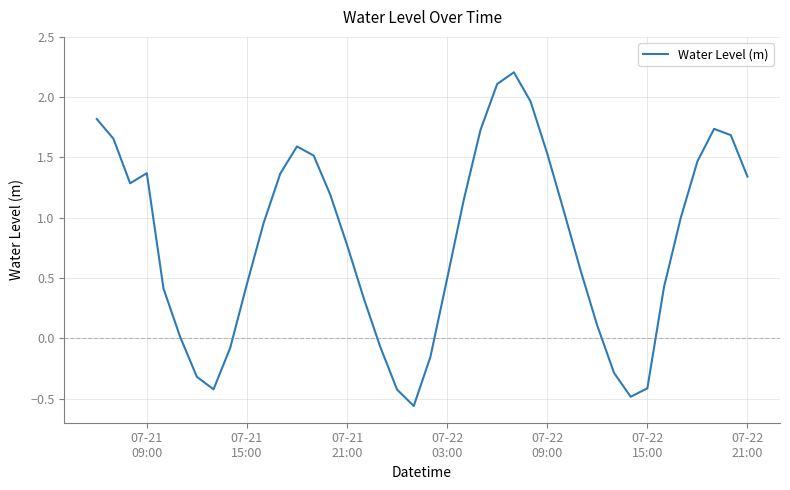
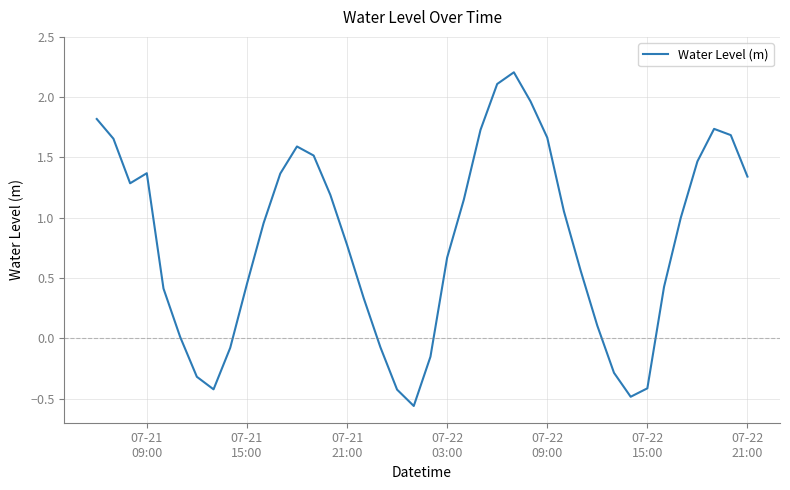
  {
    "07-21 09:00": 1.37,
    "07-21 15:00": 0.45,
    "07-21 21:00": 0.78,
-   "07-22 03:00": 0.50,
-   "07-22 09:00": 1.53,
+   "07-22 03:00": 0.67,
+   "07-22 09:00": 1.66,
    "07-22 15:00": -0.41,
    "07-22 21:00": 1.34
  }
